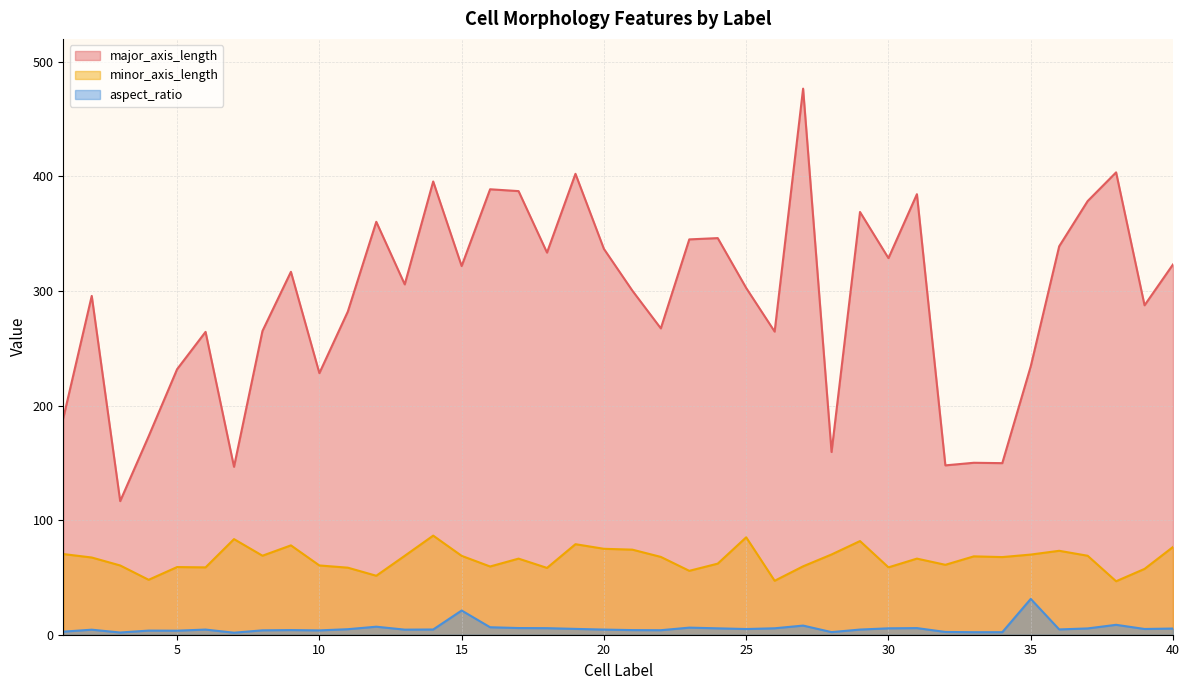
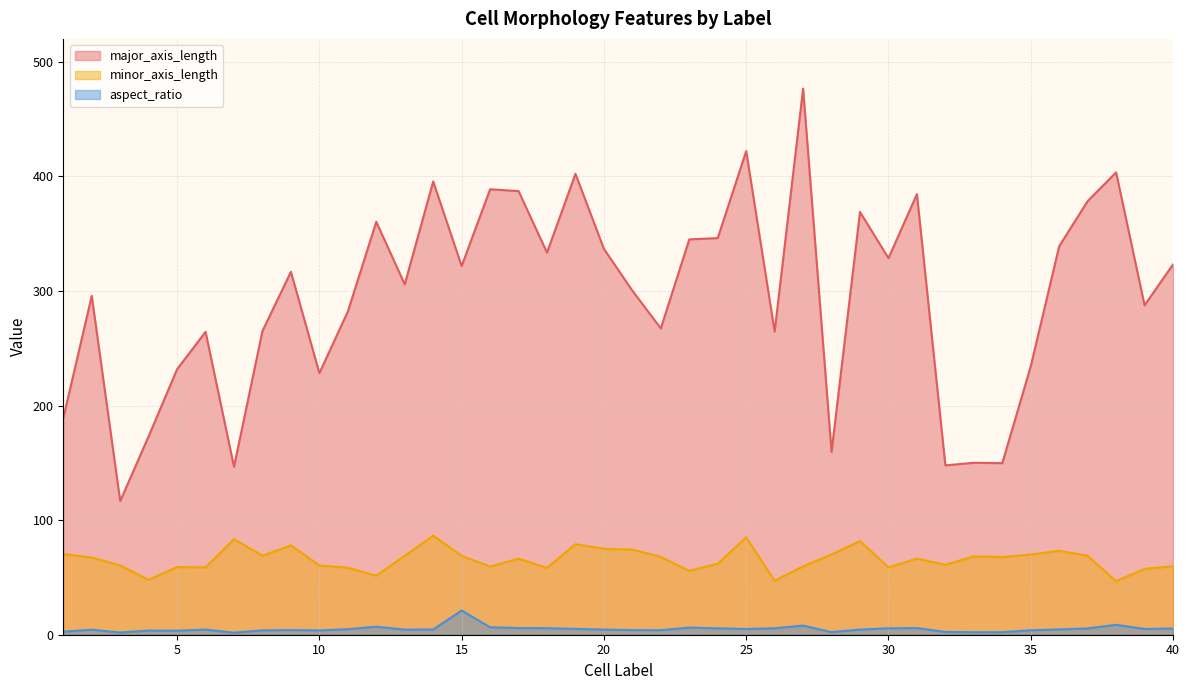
  {
    "major_axis_length": {
      "5": 232,
      "10": 228,
      "15": 322,
      "20": 337,
-     "25": 303,
+     "25": 422,
      "30": 329,
      "35": 234,
      "40": 323
    },
    "minor_axis_length": {
      "5": 59,
      "10": 60,
      "15": 69,
      "20": 75,
      "25": 85,
      "30": 59,
      "35": 70,
-     "40": 77
+     "40": 60
    },
    "aspect_ratio": {
      "5": 4,
      "10": 4,
      "15": 21,
      "20": 4,
      "25": 5,
      "30": 6,
-     "35": 31,
+     "35": 4,
      "40": 5
    }
  }
